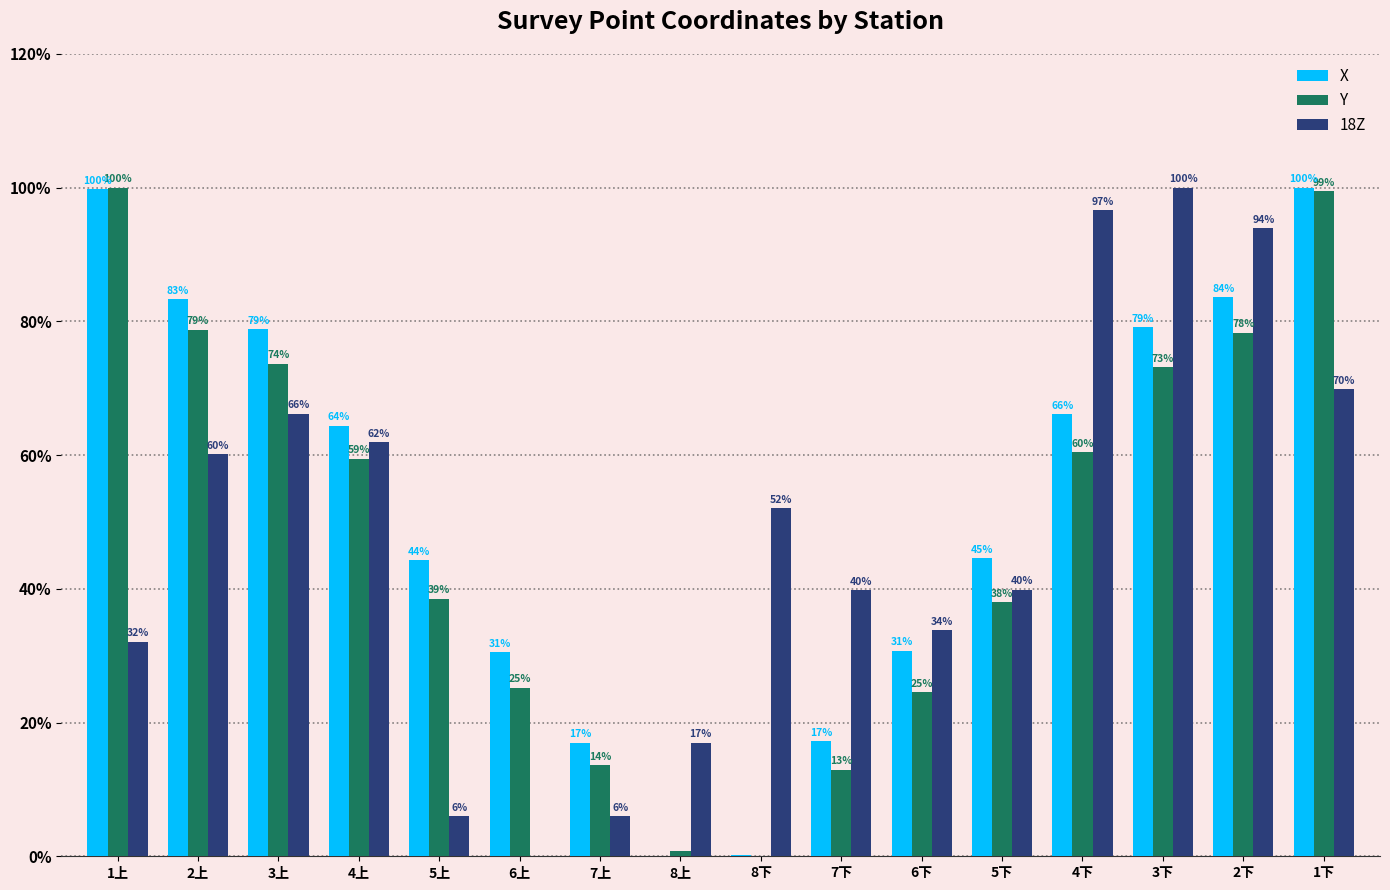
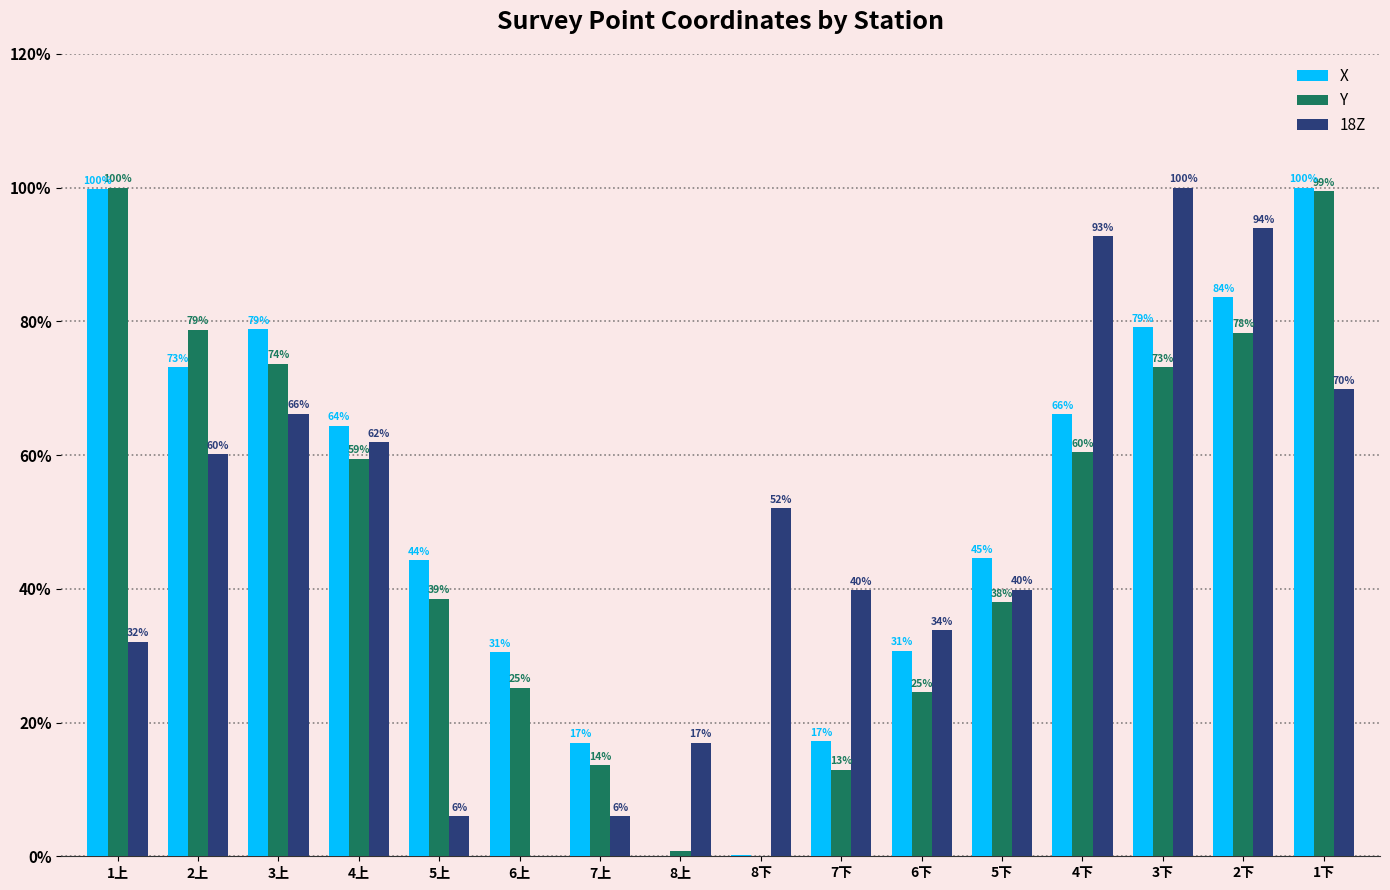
  {
    "X": {
-     "2上": "83%",
+     "2上": "73%",
      "3上": "79%",
      "4上": "64%",
      "5上": "44%",
      "6上": "31%",
      "7上": "17%",
      "7下": "17%",
      "6下": "31%",
      "5下": "45%",
      "4下": "66%",
      "3下": "79%",
      "2下": "84%",
      "1下": "100%"
    },
    "Y": {
      "2上": "79%",
      "3上": "74%",
      "4上": "59%",
      "5上": "39%",
      "6上": "25%",
      "7上": "14%",
      "7下": "13%",
      "6下": "25%",
      "5下": "38%",
      "4下": "60%",
      "3下": "73%",
      "2下": "78%"
    },
    "18Z": {
      "1上": "32%",
      "2上": "60%",
      "3上": "66%",
      "4上": "62%",
      "5上": "6%",
      "7上": "6%",
      "8上": "17%",
      "8下": "52%",
      "7下": "40%",
      "6下": "34%",
      "5下": "40%",
-     "4下": "97%",
+     "4下": "93%",
      "3下": "100%",
      "2下": "94%",
      "1下": "70%"
    }
  }
